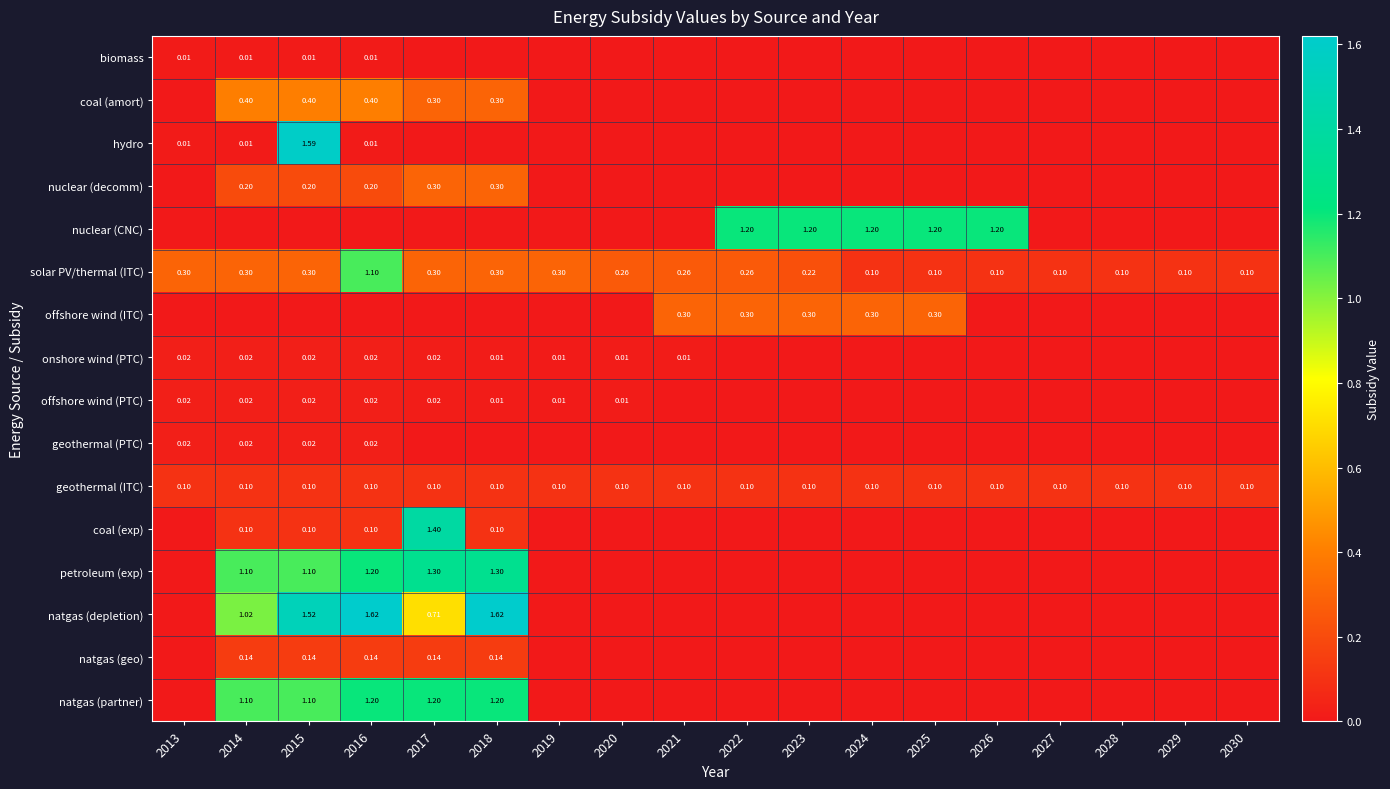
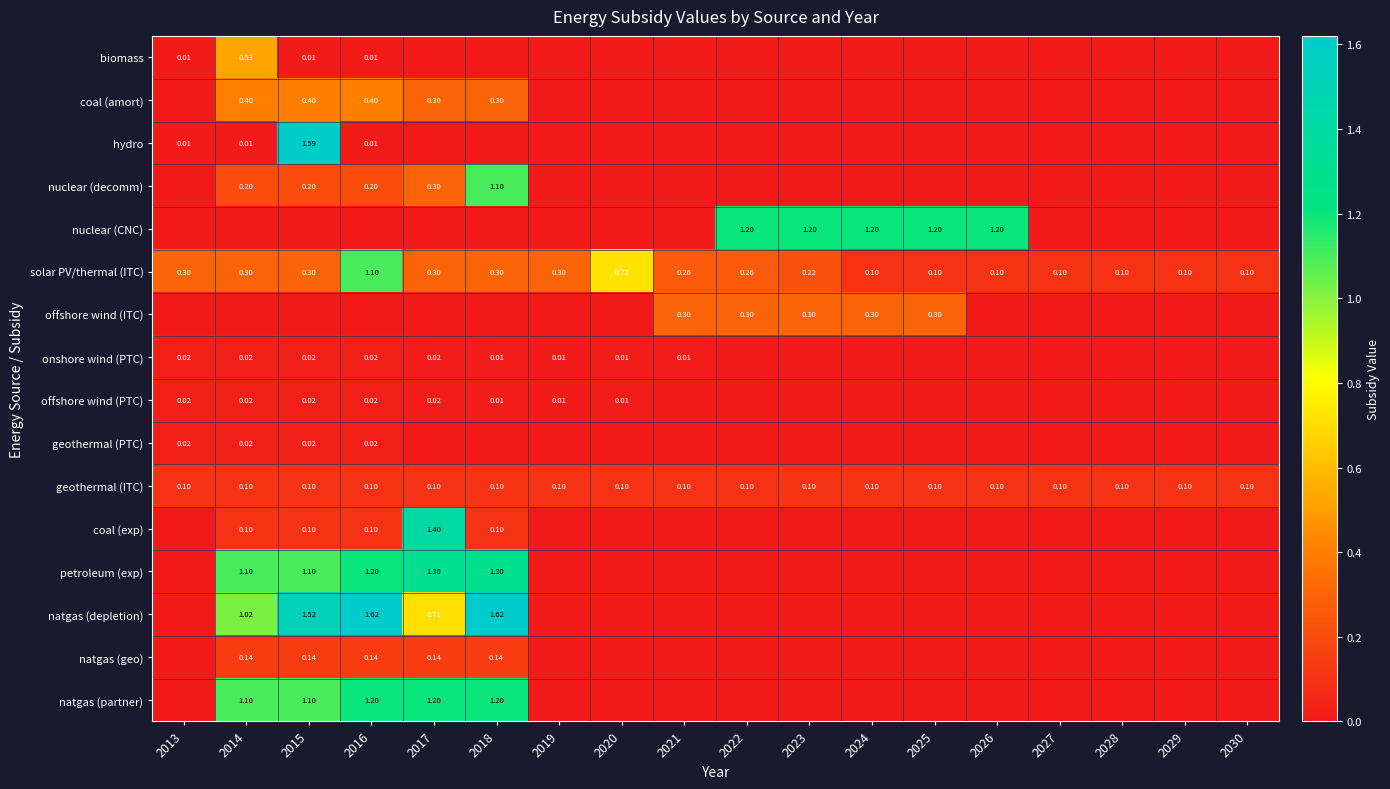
  {
    "biomass": {
      "2013": 0.01,
-     "2014": 0.01,
+     "2014": 0.53,
      "2015": 0.01,
      "2016": 0.01
    },
    "coal (amort)": {
      "2014": 0.40,
      "2015": 0.40,
      "2016": 0.40,
      "2017": 0.30,
      "2018": 0.30
    },
    "hydro": {
      "2013": 0.01,
      "2014": 0.01,
      "2015": 1.59,
      "2016": 0.01
    },
    "nuclear (decomm)": {
      "2014": 0.20,
      "2015": 0.20,
      "2016": 0.20,
      "2017": 0.30,
-     "2018": 0.30
+     "2018": 1.10
    },
    "nuclear (CNC)": {
      "2022": 1.20,
      "2023": 1.20,
      "2024": 1.20,
      "2025": 1.20,
      "2026": 1.20
    },
    "solar PV/thermal (ITC)": {
      "2013": 0.30,
      "2014": 0.30,
      "2015": 0.30,
      "2016": 1.10,
      "2017": 0.30,
      "2018": 0.30,
      "2019": 0.30,
-     "2020": 0.26,
+     "2020": 0.72,
      "2021": 0.26,
      "2022": 0.26,
      "2023": 0.22,
      "2024": 0.10,
      "2025": 0.10,
      "2026": 0.10,
      "2027": 0.10,
      "2028": 0.10,
      "2029": 0.10,
      "2030": 0.10
    },
    "offshore wind (ITC)": {
      "2021": 0.30,
      "2022": 0.30,
      "2023": 0.30,
      "2024": 0.30,
      "2025": 0.30
    },
    "onshore wind (PTC)": {
      "2013": 0.02,
      "2014": 0.02,
      "2015": 0.02,
      "2016": 0.02,
      "2017": 0.02,
      "2018": 0.01,
      "2019": 0.01,
      "2020": 0.01,
      "2021": 0.01
    },
    "offshore wind (PTC)": {
      "2013": 0.02,
      "2014": 0.02,
      "2015": 0.02,
      "2016": 0.02,
      "2017": 0.02,
      "2018": 0.01,
      "2019": 0.01,
      "2020": 0.01
    },
    "geothermal (PTC)": {
      "2013": 0.02,
      "2014": 0.02,
      "2015": 0.02,
      "2016": 0.02
    },
    "geothermal (ITC)": {
      "2013": 0.10,
      "2014": 0.10,
      "2015": 0.10,
      "2016": 0.10,
      "2017": 0.10,
      "2018": 0.10,
      "2019": 0.10,
      "2020": 0.10,
      "2021": 0.10,
      "2022": 0.10,
      "2023": 0.10,
      "2024": 0.10,
      "2025": 0.10,
      "2026": 0.10,
      "2027": 0.10,
      "2028": 0.10,
      "2029": 0.10,
      "2030": 0.10
    },
    "coal (exp)": {
      "2014": 0.10,
      "2015": 0.10,
      "2016": 0.10,
      "2017": 1.40,
      "2018": 0.10
    },
    "petroleum (exp)": {
      "2014": 1.10,
      "2015": 1.10,
      "2016": 1.20,
      "2017": 1.30,
      "2018": 1.30
    },
    "natgas (depletion)": {
      "2014": 1.02,
      "2015": 1.52,
      "2016": 1.62,
      "2017": 0.71,
      "2018": 1.62
    },
    "natgas (geo)": {
      "2014": 0.14,
      "2015": 0.14,
      "2016": 0.14,
      "2017": 0.14,
      "2018": 0.14
    },
    "natgas (partner)": {
      "2014": 1.10,
      "2015": 1.10,
      "2016": 1.20,
      "2017": 1.20,
      "2018": 1.20
    }
  }
